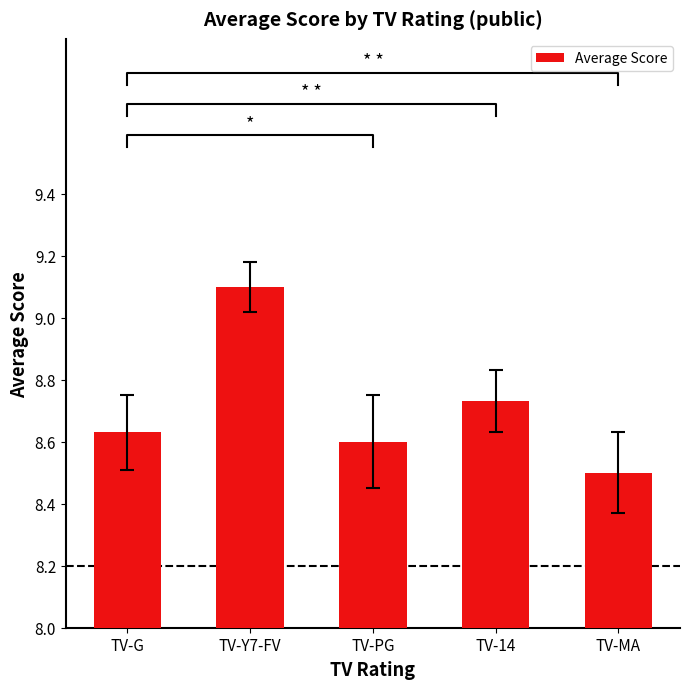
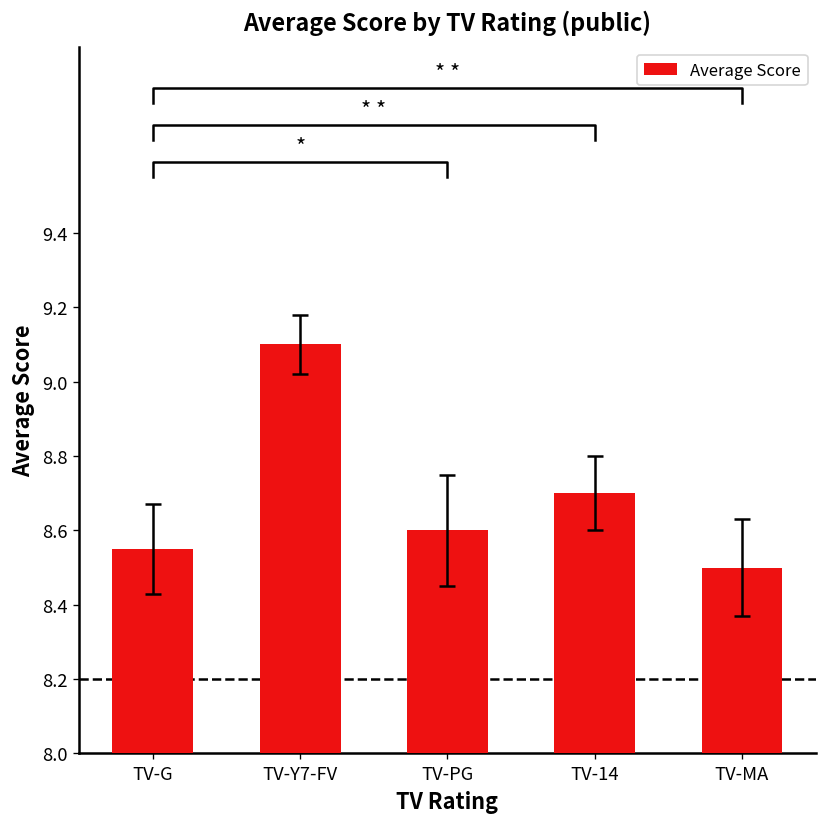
  {
    "Average Score": {
-     "TV-G": 8.63,
+     "TV-G": 8.55,
      "TV-Y7-FV": 9.10,
      "TV-PG": 8.60,
-     "TV-14": 8.73,
+     "TV-14": 8.70,
      "TV-MA": 8.50
    }
  }
